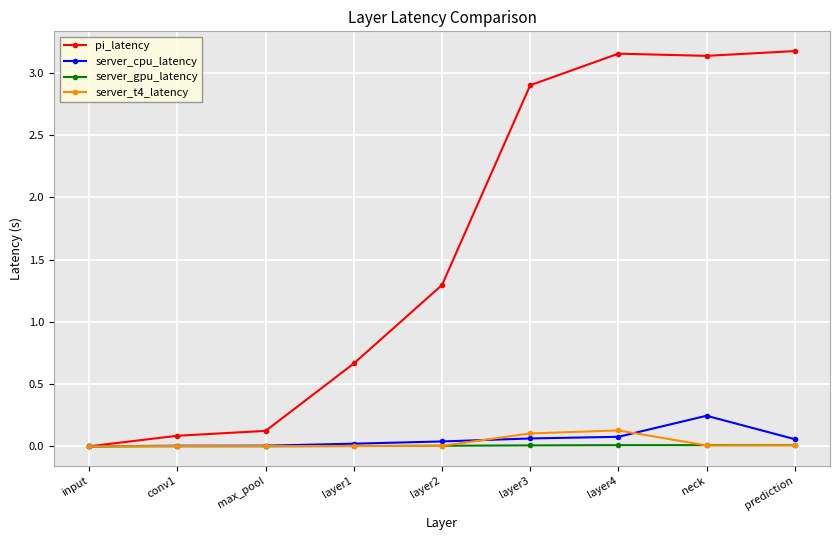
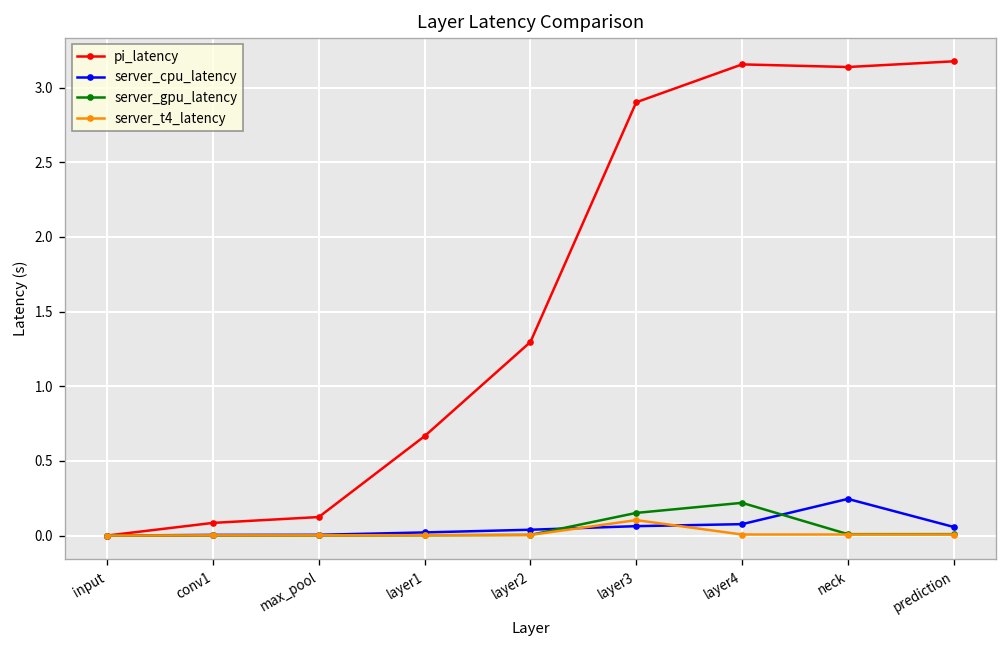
  {
    "pi_latency": {
      "conv1": 0.08,
      "max_pool": 0.12,
      "layer1": 0.67,
      "layer2": 1.30,
      "layer3": 2.90,
      "layer4": 3.15,
      "neck": 3.14,
      "prediction": 3.18
    },
    "server_cpu_latency": {
      "layer2": 0.04,
      "layer3": 0.06,
      "layer4": 0.08,
      "neck": 0.25,
      "prediction": 0.06
    },
    "server_gpu_latency": {
-     "layer3": 0.01,
-     "layer4": 0.01
+     "layer3": 0.15,
+     "layer4": 0.22
    },
    "server_t4_latency": {
      "layer3": 0.10,
-     "layer4": 0.13
+     "layer4": 0.01
    }
  }
